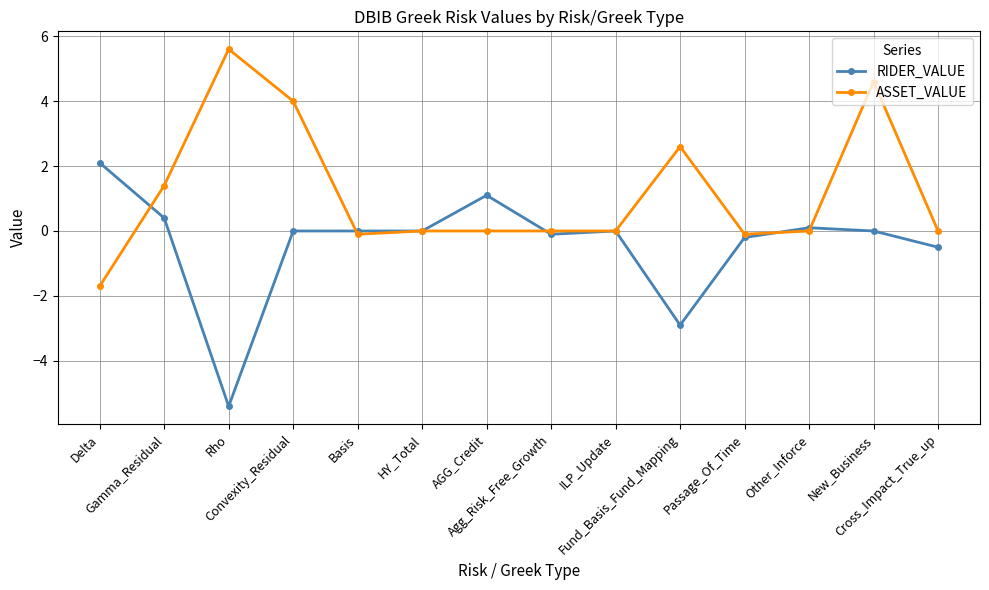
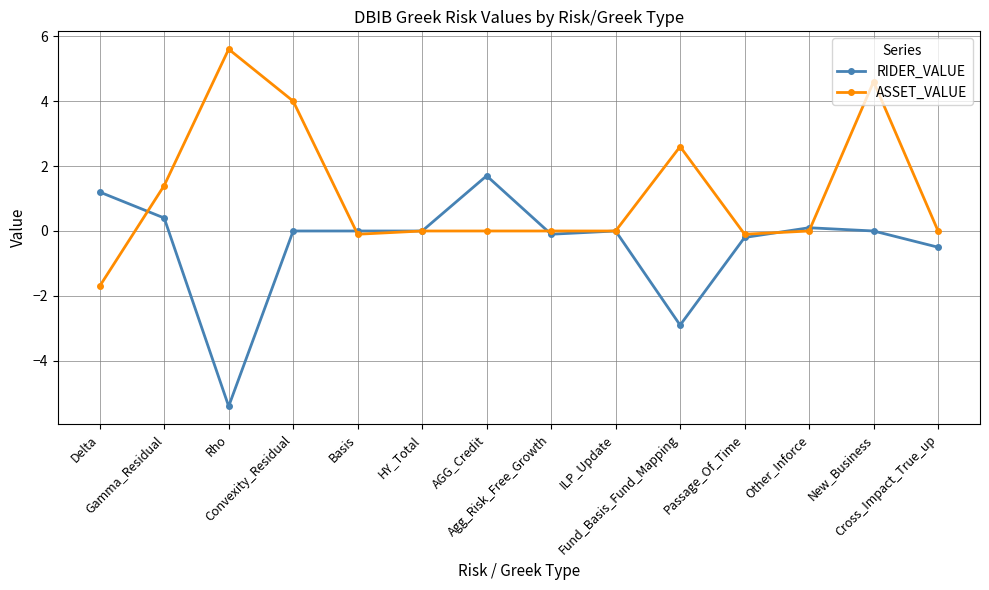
  {
    "RIDER_VALUE": {
-     "Delta": 2.1,
+     "Delta": 1.2,
      "Gamma_Residual": 0.4,
      "Rho": -5.4,
      "Convexity_Residual": 0.0,
      "Basis": 0.0,
-     "AGG_Credit": 1.1,
+     "AGG_Credit": 1.7,
      "Agg_Risk_Free_Growth": -0.1,
      "Fund_Basis_Fund_Mapping": -2.9,
      "Passage_Of_Time": -0.2,
      "Other_Inforce": 0.1,
      "New_Business": 0.0,
      "Cross_Impact_True_up": -0.5
    },
    "ASSET_VALUE": {
      "Delta": -1.7,
      "Gamma_Residual": 1.4,
      "Rho": 5.6,
      "Convexity_Residual": 4.0,
      "Basis": -0.1,
      "AGG_Credit": 0.0,
      "Agg_Risk_Free_Growth": 0.0,
      "Fund_Basis_Fund_Mapping": 2.6,
      "Passage_Of_Time": -0.1,
      "Other_Inforce": 0.0,
      "Cross_Impact_True_up": 0.0
    }
  }
